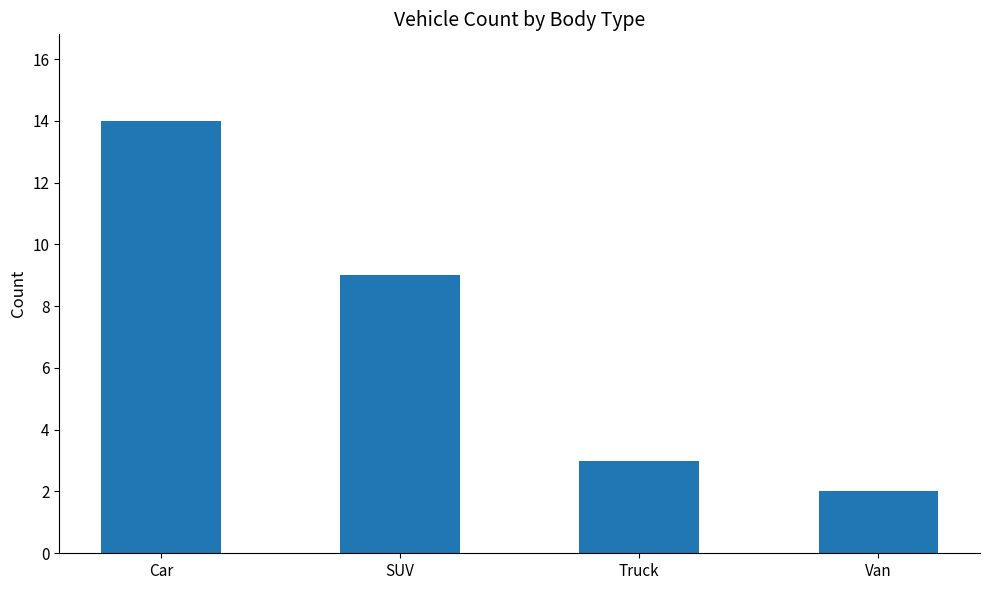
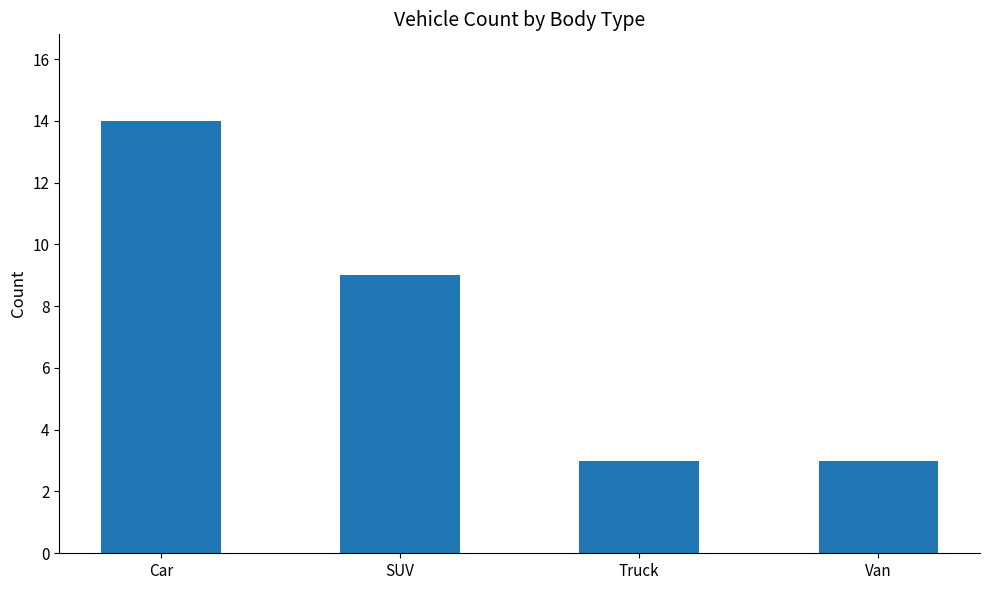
  {
    "Car": 14,
    "SUV": 9,
    "Truck": 3,
-   "Van": 2
+   "Van": 3
  }
